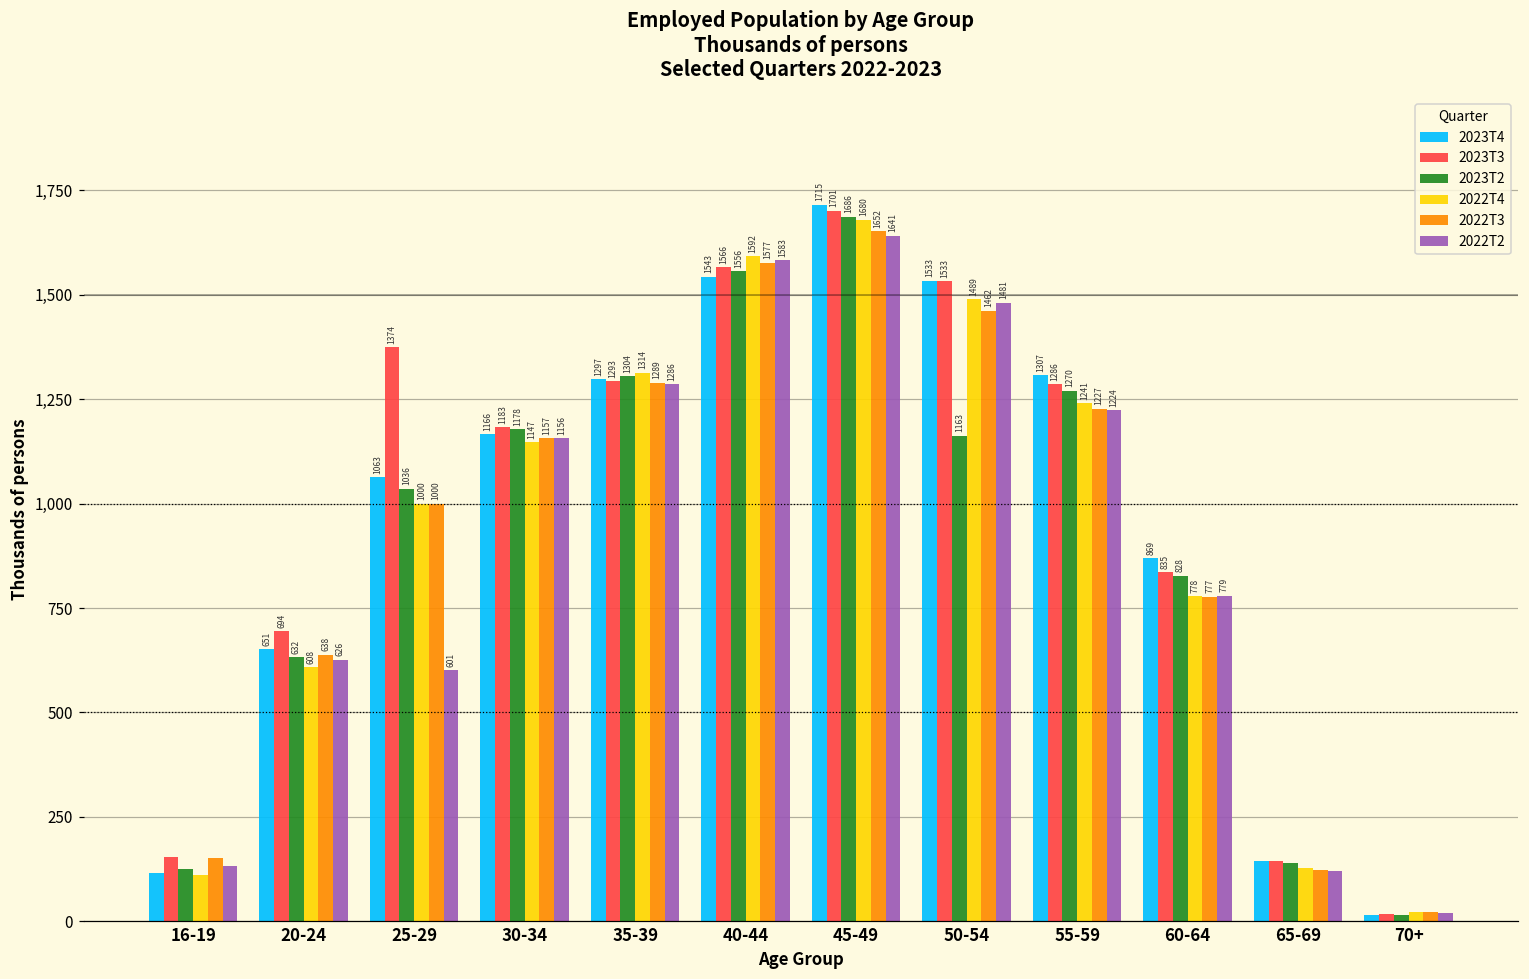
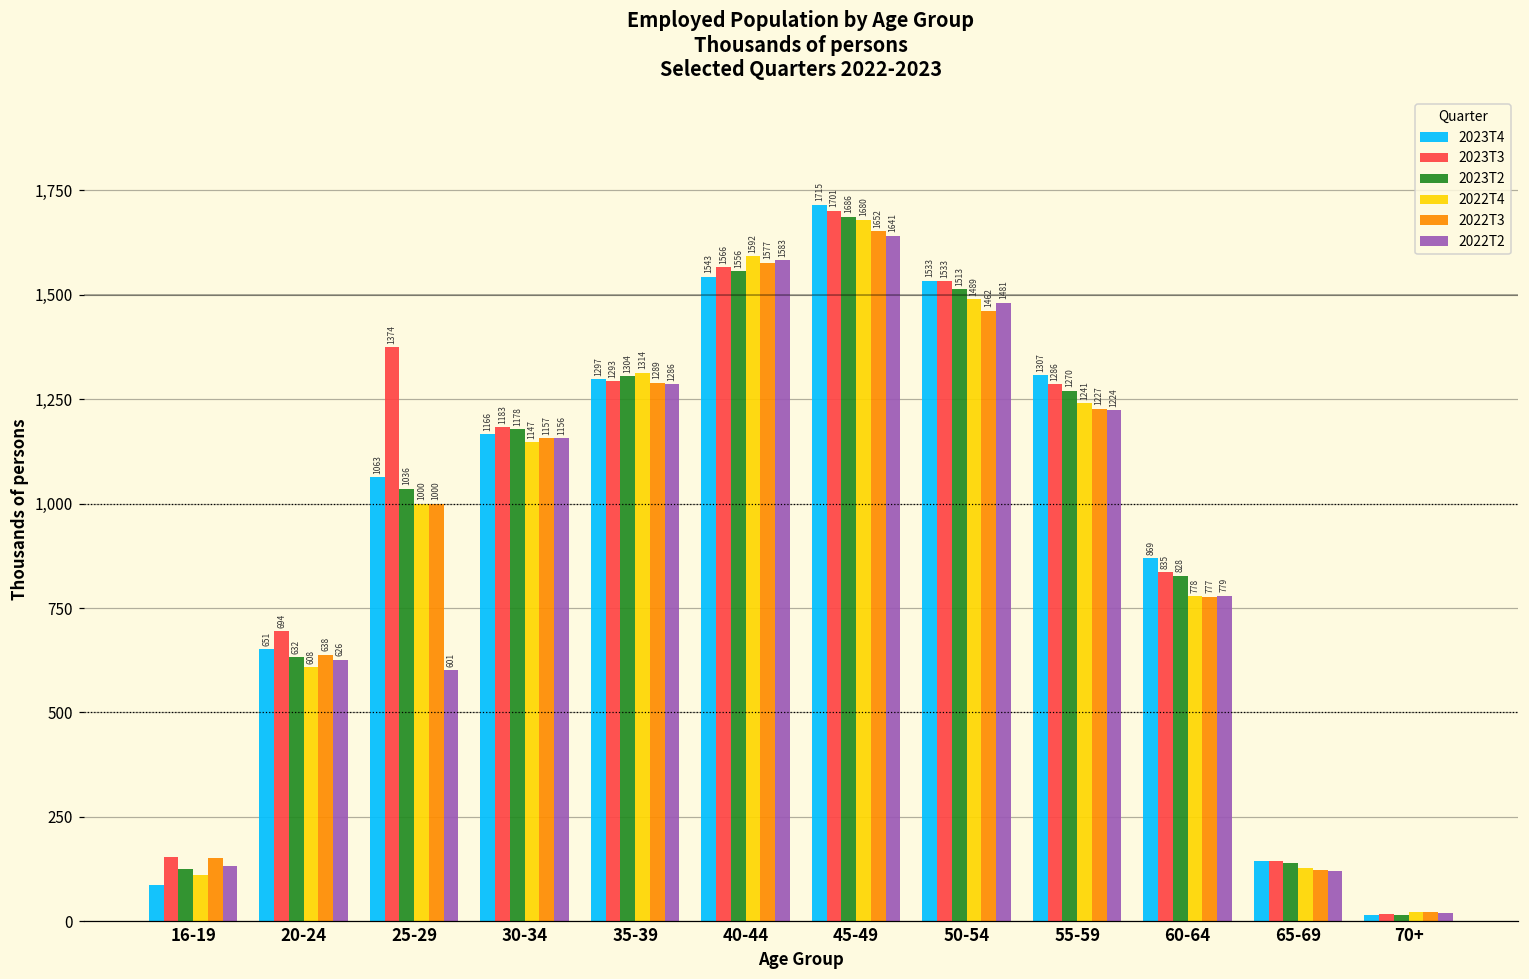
  {
    "2023T4": {
-     "16-19": 120,
+     "16-19": 90,
      "65-69": 140,
      "70+": 20
    },
    "2023T3": {
      "20-24": 694,
      "25-29": 1374,
      "30-34": 1183,
      "35-39": 1293,
      "40-44": 1566,
      "45-49": 1701,
      "50-54": 1533,
      "55-59": 1286,
      "60-64": 835
    },
    "2023T2": {
      "20-24": 632,
      "25-29": 1036,
      "30-34": 1178,
      "35-39": 1304,
      "40-44": 1556,
      "45-49": 1686,
-     "50-54": 1163,
+     "50-54": 1513,
      "55-59": 1270,
      "60-64": 828
    },
    "2022T4": {
      "20-24": 608,
      "25-29": 1000,
      "30-34": 1147,
      "35-39": 1314,
      "40-44": 1592,
      "45-49": 1680,
      "50-54": 1489,
      "55-59": 1241,
      "60-64": 778
    },
    "2022T3": {
      "20-24": 638,
      "25-29": 1000,
      "30-34": 1157,
      "35-39": 1289,
      "40-44": 1577,
      "45-49": 1652,
      "50-54": 1462,
      "55-59": 1227,
      "60-64": 777
    },
    "2022T2": {
      "20-24": 626,
      "25-29": 601,
      "30-34": 1156,
      "35-39": 1286,
      "40-44": 1583,
      "45-49": 1641,
      "50-54": 1481,
      "55-59": 1224,
      "60-64": 779
    }
  }
